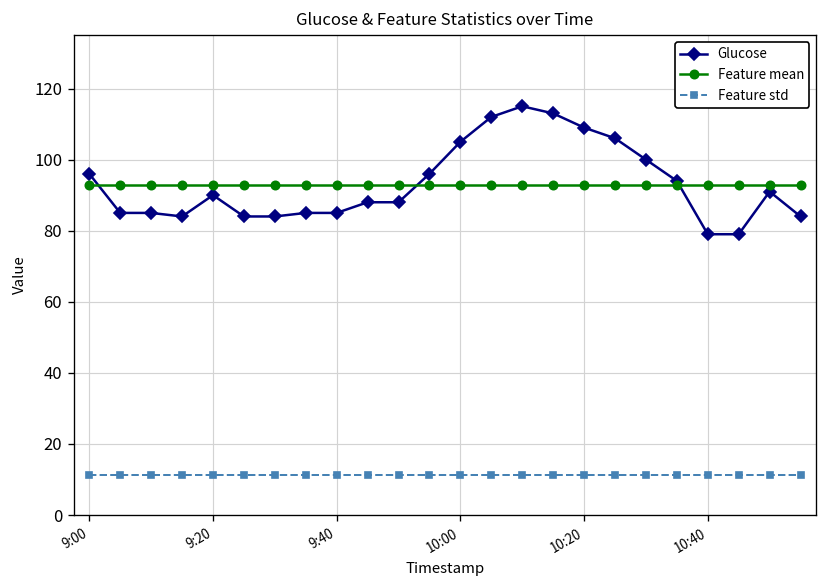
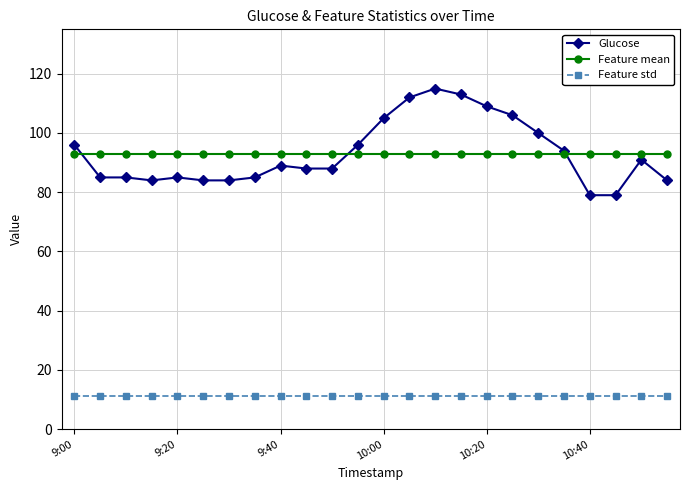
  {
    "Glucose": {
      "9:00": 96,
-     "9:20": 90,
-     "9:40": 85,
+     "9:20": 85,
+     "9:40": 89,
      "10:00": 105,
      "10:20": 109,
      "10:40": 79
    },
    "Feature mean": {
      "9:00": 93,
      "9:20": 93,
      "9:40": 93,
      "10:00": 93,
      "10:20": 93,
      "10:40": 93
    },
    "Feature std": {
      "9:00": 11,
      "9:20": 11,
      "9:40": 11,
      "10:00": 11,
      "10:20": 11,
      "10:40": 11
    }
  }
